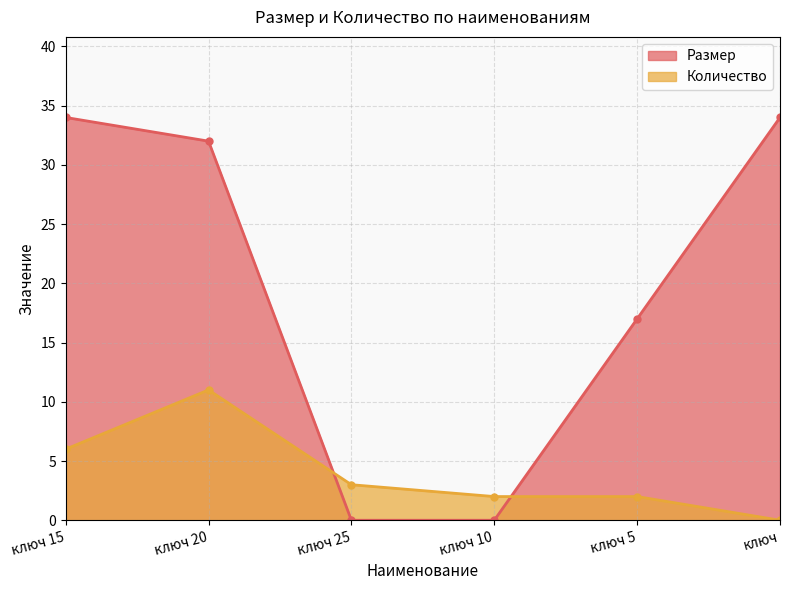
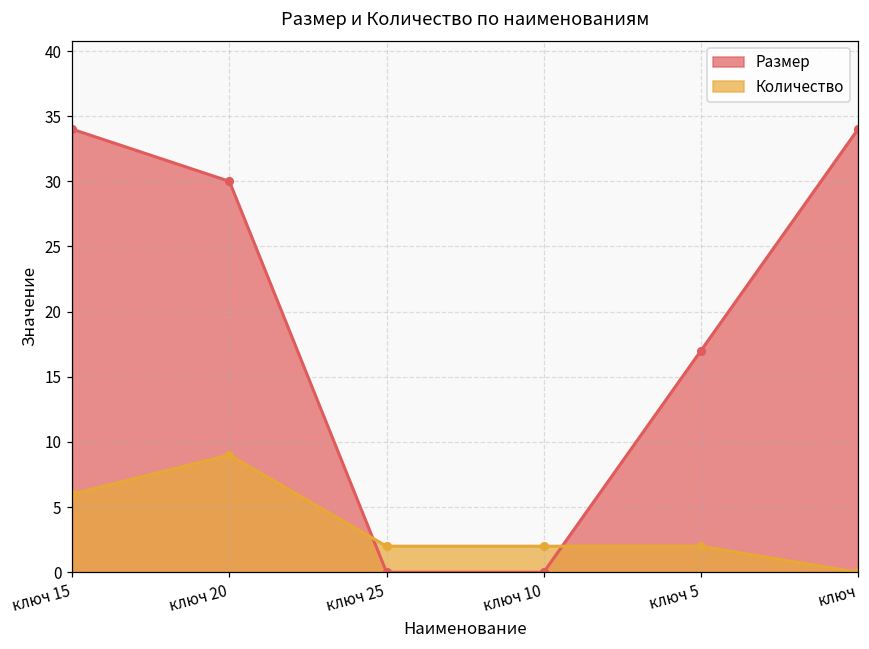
  {
    "Размер": {
      "ключ 15": 34,
-     "ключ 20": 32,
+     "ключ 20": 30,
      "ключ 25": 0,
      "ключ 10": 0,
      "ключ 5": 17,
      "ключ": 34
    },
    "Количество": {
      "ключ 15": 6,
-     "ключ 20": 11,
-     "ключ 25": 3,
+     "ключ 20": 9,
+     "ключ 25": 2,
      "ключ 10": 2,
      "ключ 5": 2,
      "ключ": 0
    }
  }
